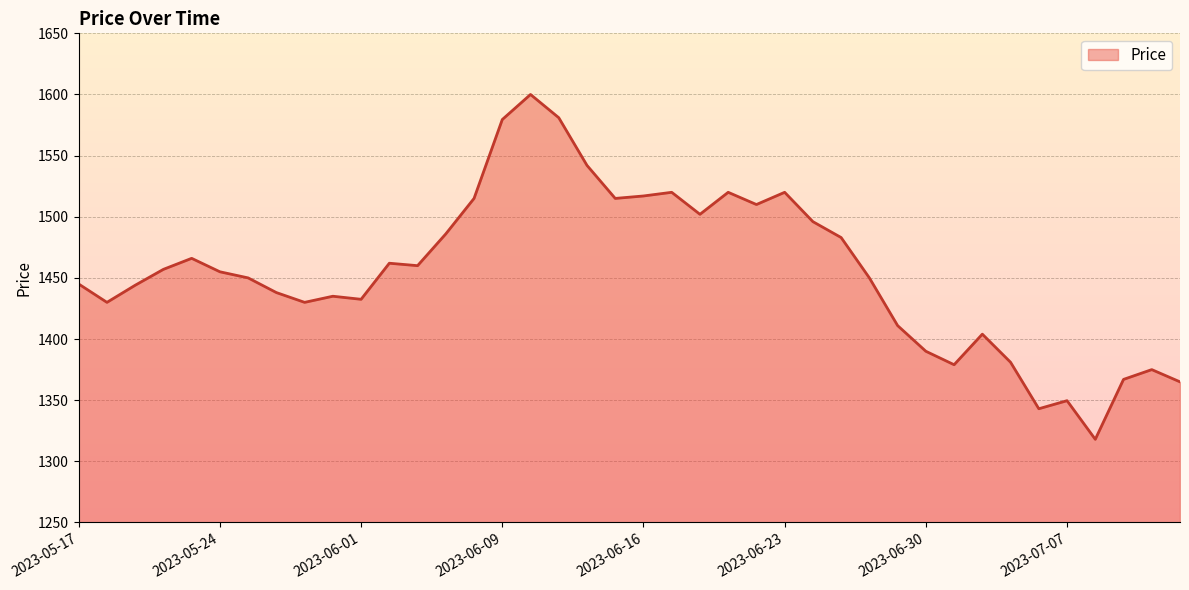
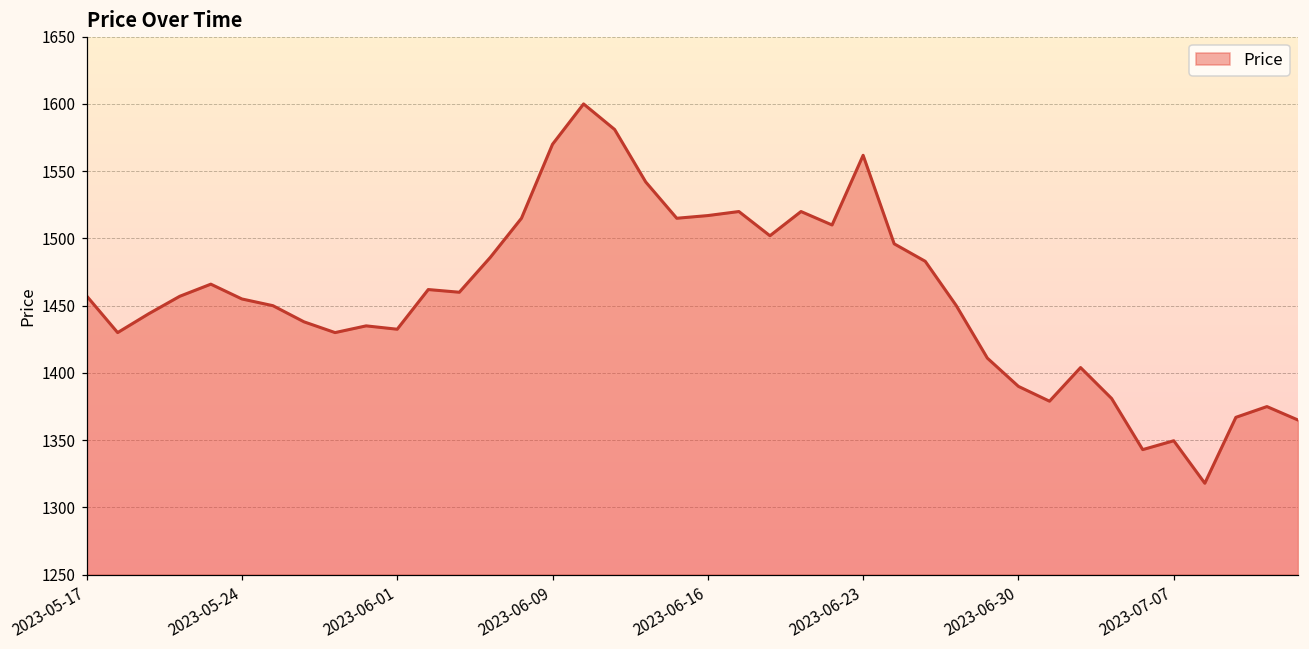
  {
-   "2023-05-17": 1445,
+   "2023-05-17": 1457,
    "2023-05-24": 1455,
    "2023-06-01": 1433,
-   "2023-06-09": 1580,
+   "2023-06-09": 1570,
    "2023-06-16": 1517,
-   "2023-06-23": 1520,
+   "2023-06-23": 1562,
    "2023-06-30": 1390,
    "2023-07-07": 1350
  }
